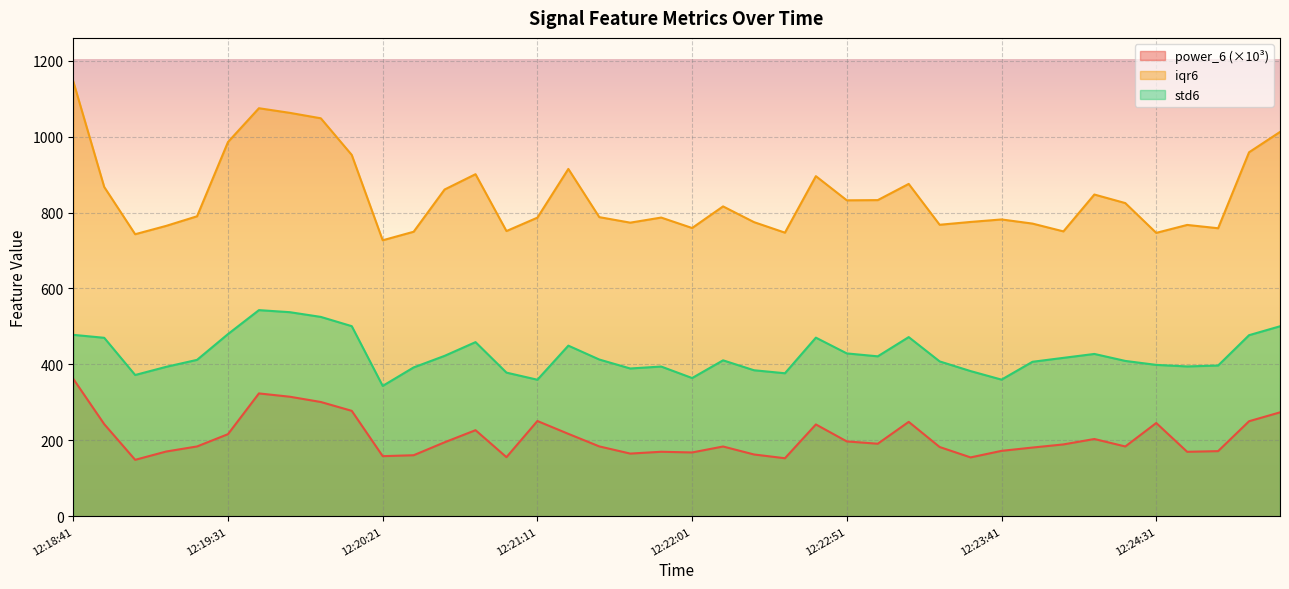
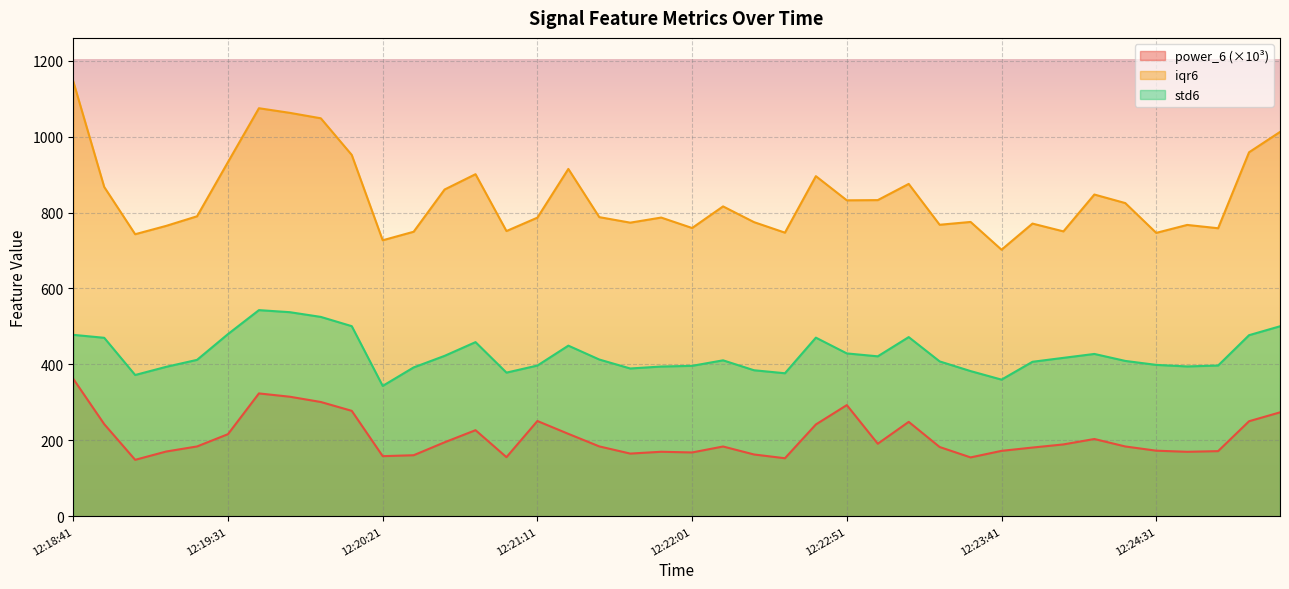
  {
    "power_6 (×10³)": {
      "12:18:41": 360,
      "12:19:31": 220,
      "12:20:21": 160,
      "12:21:11": 250,
      "12:22:01": 170,
-     "12:22:51": 200,
+     "12:22:51": 290,
      "12:23:41": 170,
-     "12:24:31": 250
+     "12:24:31": 170
    },
    "iqr6": {
      "12:18:41": 1150,
-     "12:19:31": 990,
+     "12:19:31": 930,
      "12:20:21": 730,
      "12:21:11": 790,
      "12:22:01": 760,
      "12:22:51": 830,
-     "12:23:41": 780,
+     "12:23:41": 700,
      "12:24:31": 750
    },
    "std6": {
      "12:18:41": 480,
      "12:19:31": 480,
      "12:20:21": 340,
-     "12:21:11": 360,
-     "12:22:01": 360,
+     "12:21:11": 400,
+     "12:22:01": 400,
      "12:22:51": 430,
      "12:23:41": 360,
      "12:24:31": 400
    }
  }
